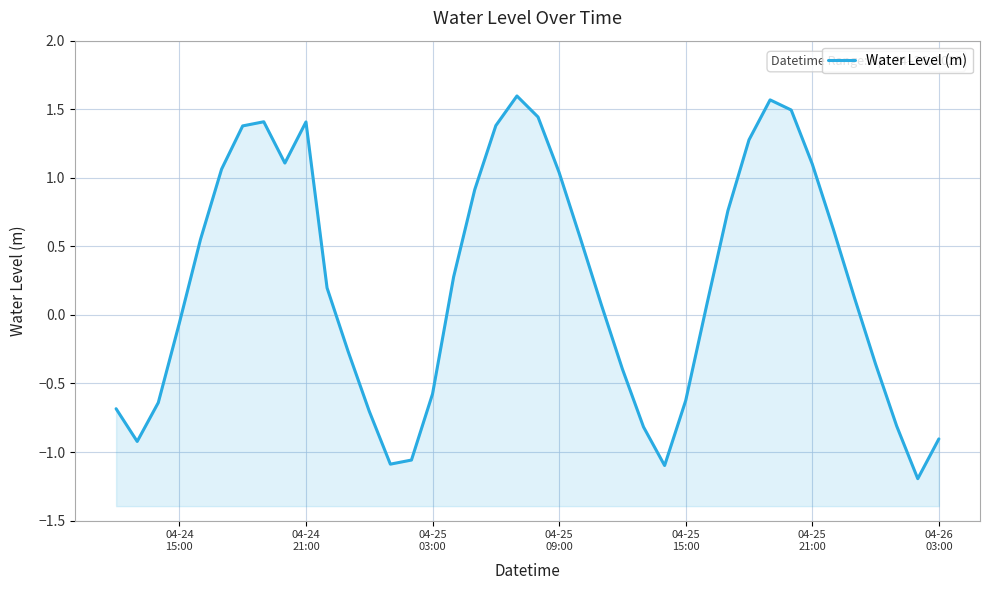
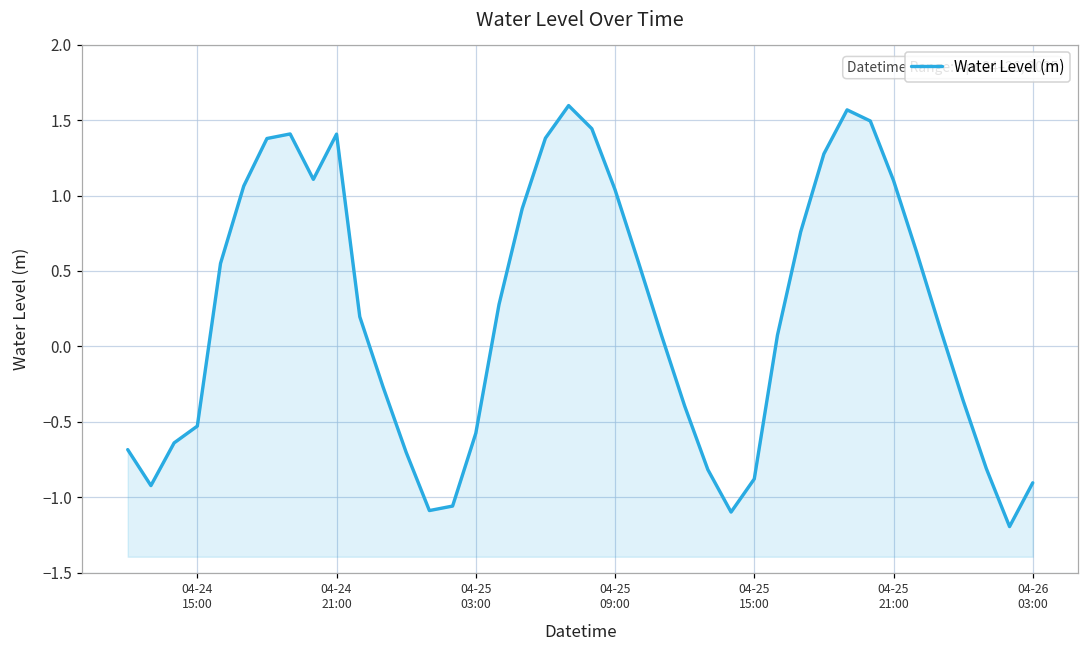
  {
-   "04-24 15:00": -0.06,
+   "04-24 15:00": -0.53,
    "04-24 21:00": 1.41,
    "04-25 03:00": -0.58,
    "04-25 09:00": 1.04,
-   "04-25 15:00": -0.62,
+   "04-25 15:00": -0.88,
    "04-25 21:00": 1.10,
    "04-26 03:00": -0.90
  }
